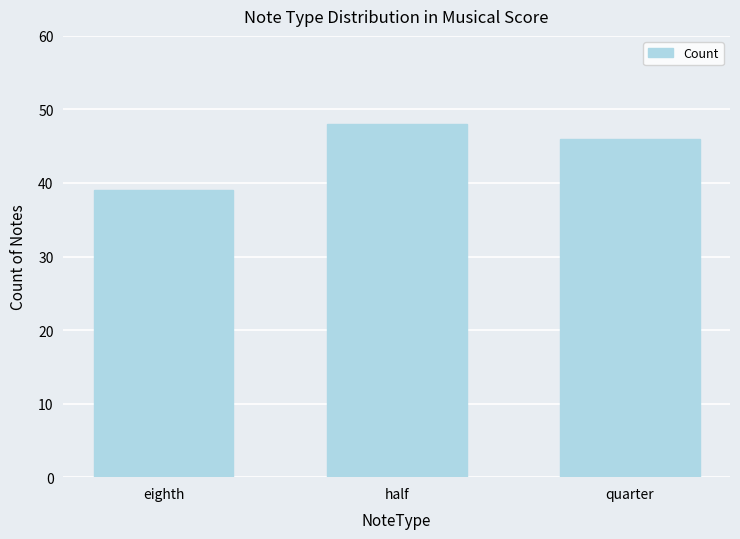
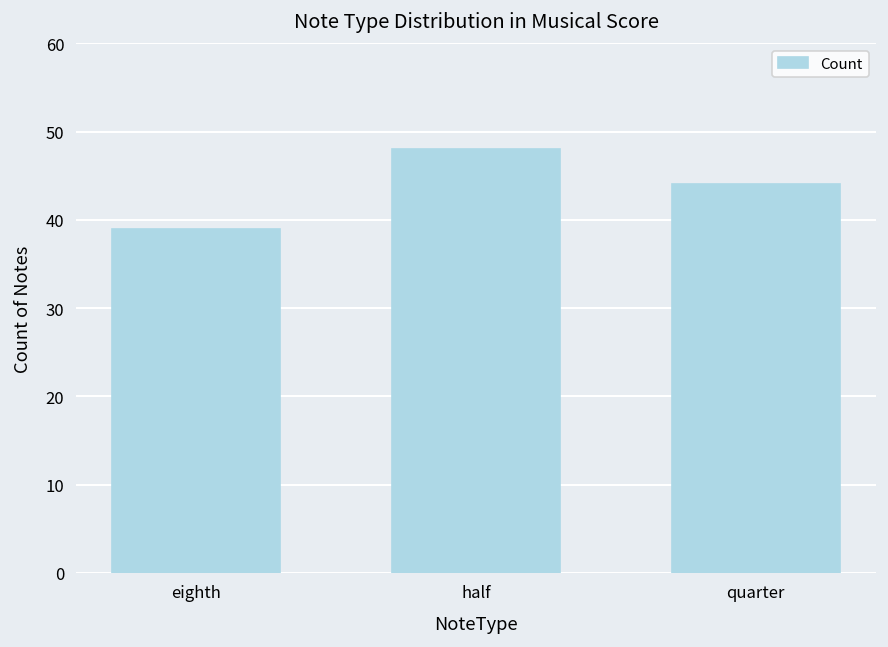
  {
    "eighth": 39,
    "half": 48,
-   "quarter": 46
+   "quarter": 44
  }
